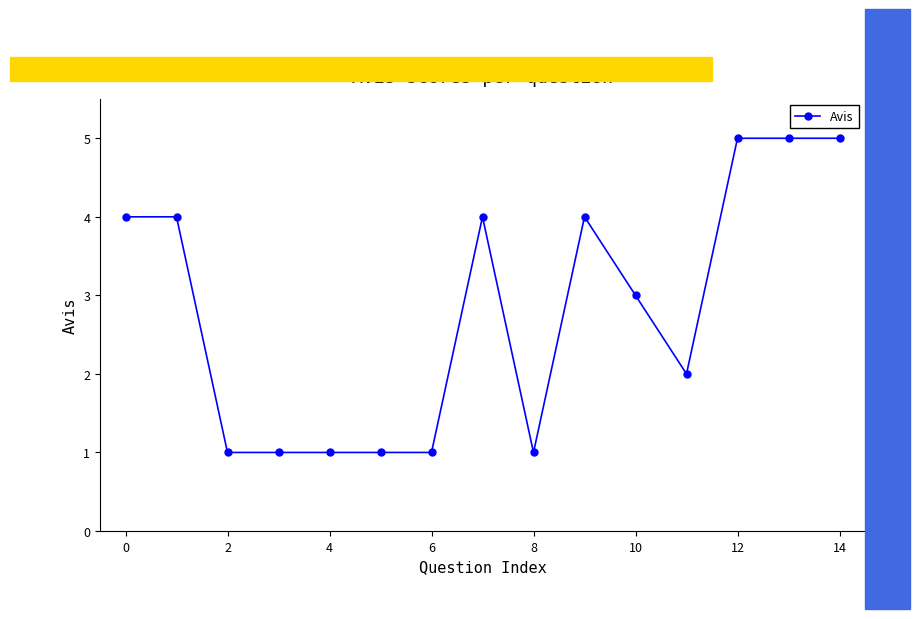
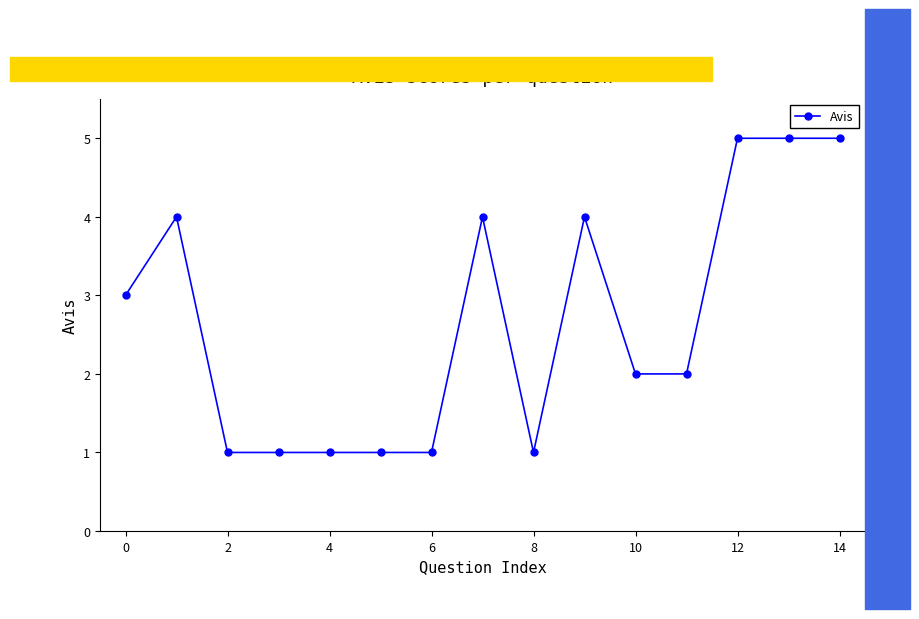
  {
-   "0": 4,
+   "0": 3,
    "2": 1,
    "4": 1,
    "6": 1,
    "8": 1,
-   "10": 3,
+   "10": 2,
    "12": 5,
    "14": 5
  }
